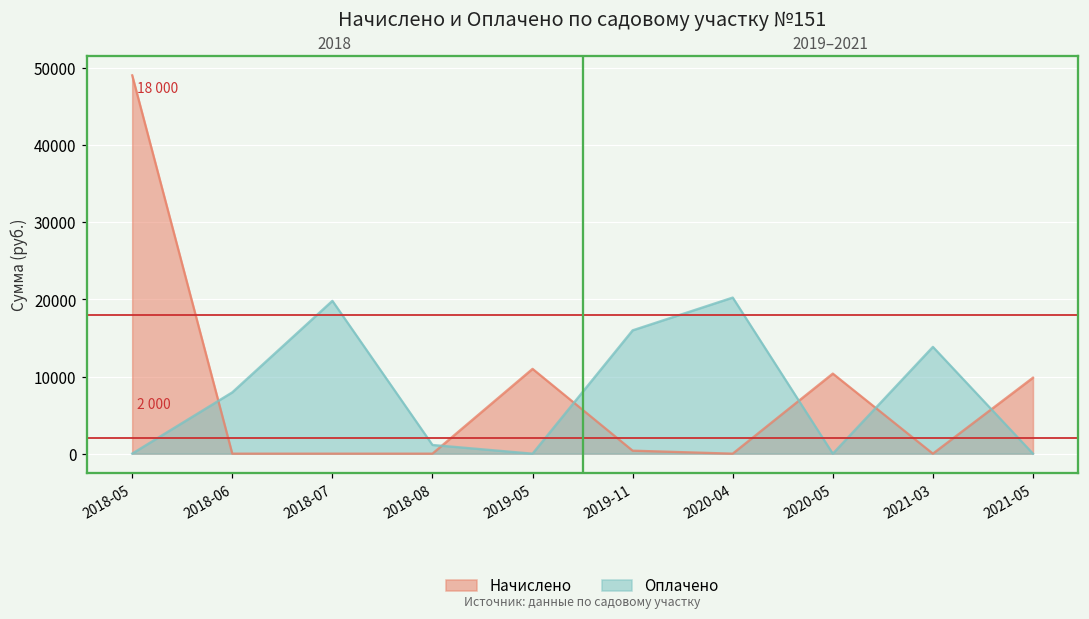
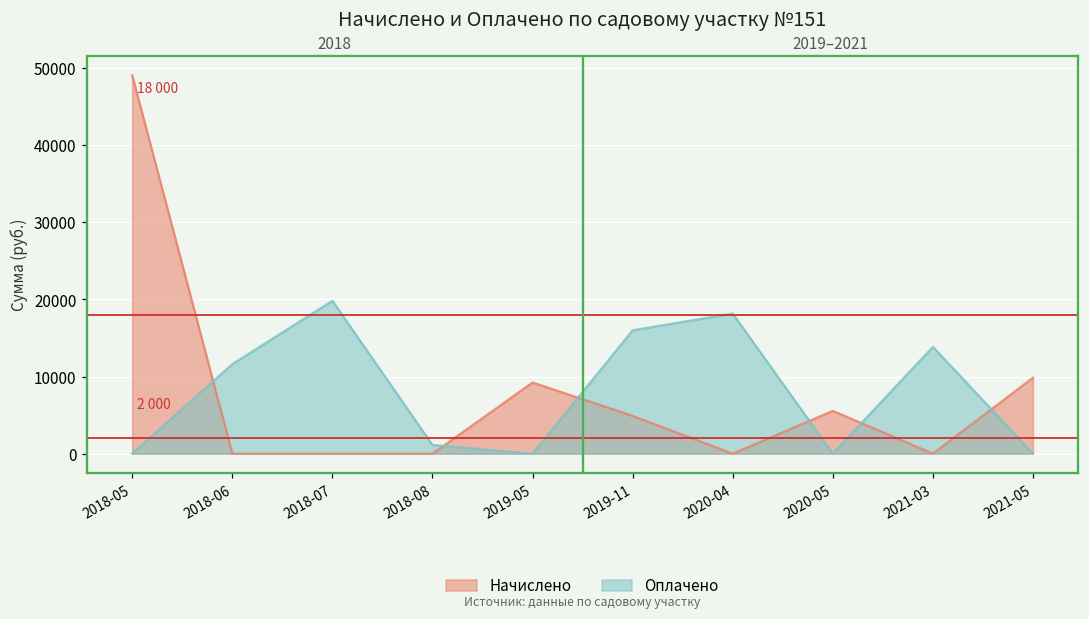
  {
    "Начислено": {
      "2018-06": 0,
      "2018-07": 0,
      "2018-08": 0,
-     "2019-05": 11000,
-     "2019-11": 0,
+     "2019-05": 9000,
+     "2019-11": 5000,
      "2020-04": 0,
-     "2020-05": 10000,
+     "2020-05": 6000,
      "2021-03": 0,
      "2021-05": 10000
    },
    "Оплачено": {
      "2018-05": 0,
-     "2018-06": 8000,
+     "2018-06": 12000,
      "2018-07": 20000,
      "2018-08": 1000,
      "2019-05": 0,
      "2019-11": 16000,
-     "2020-04": 20000,
+     "2020-04": 18000,
      "2020-05": 0,
      "2021-03": 14000,
      "2021-05": 0
    }
  }
